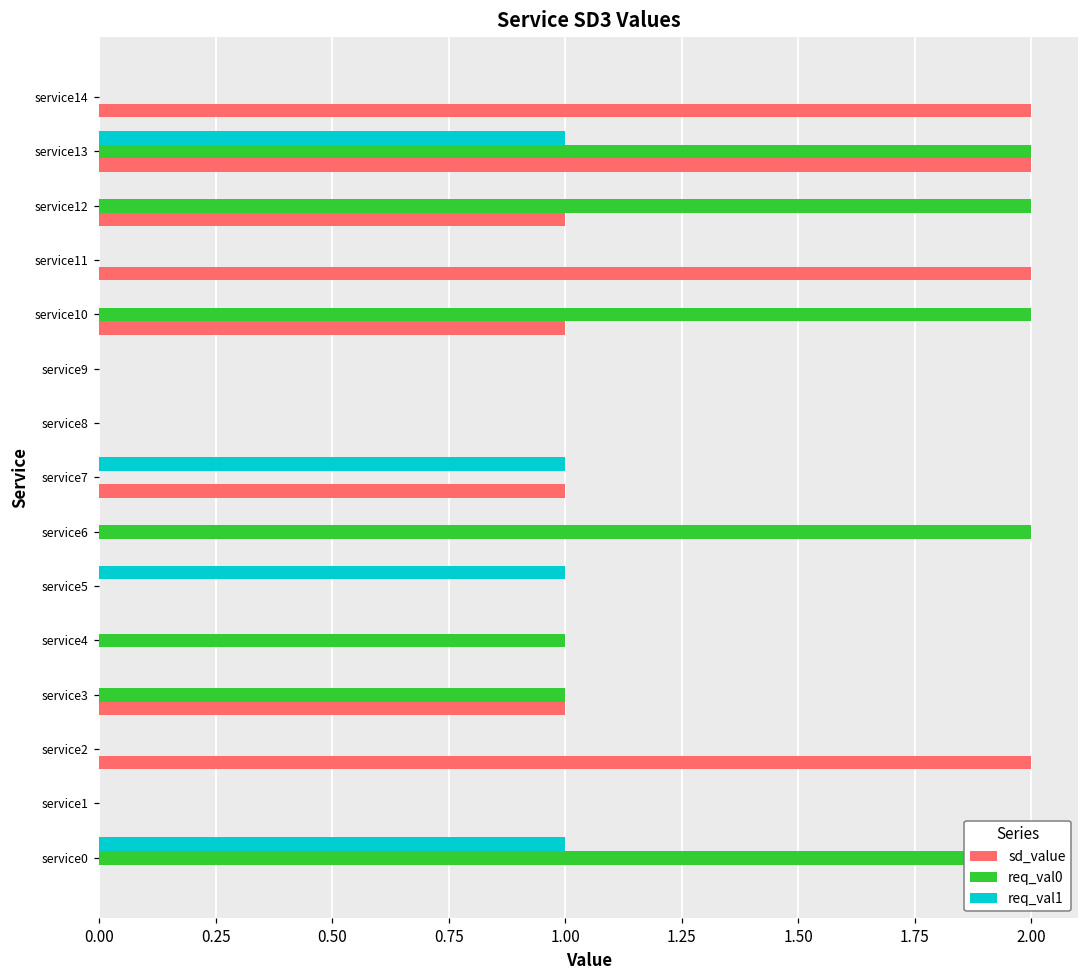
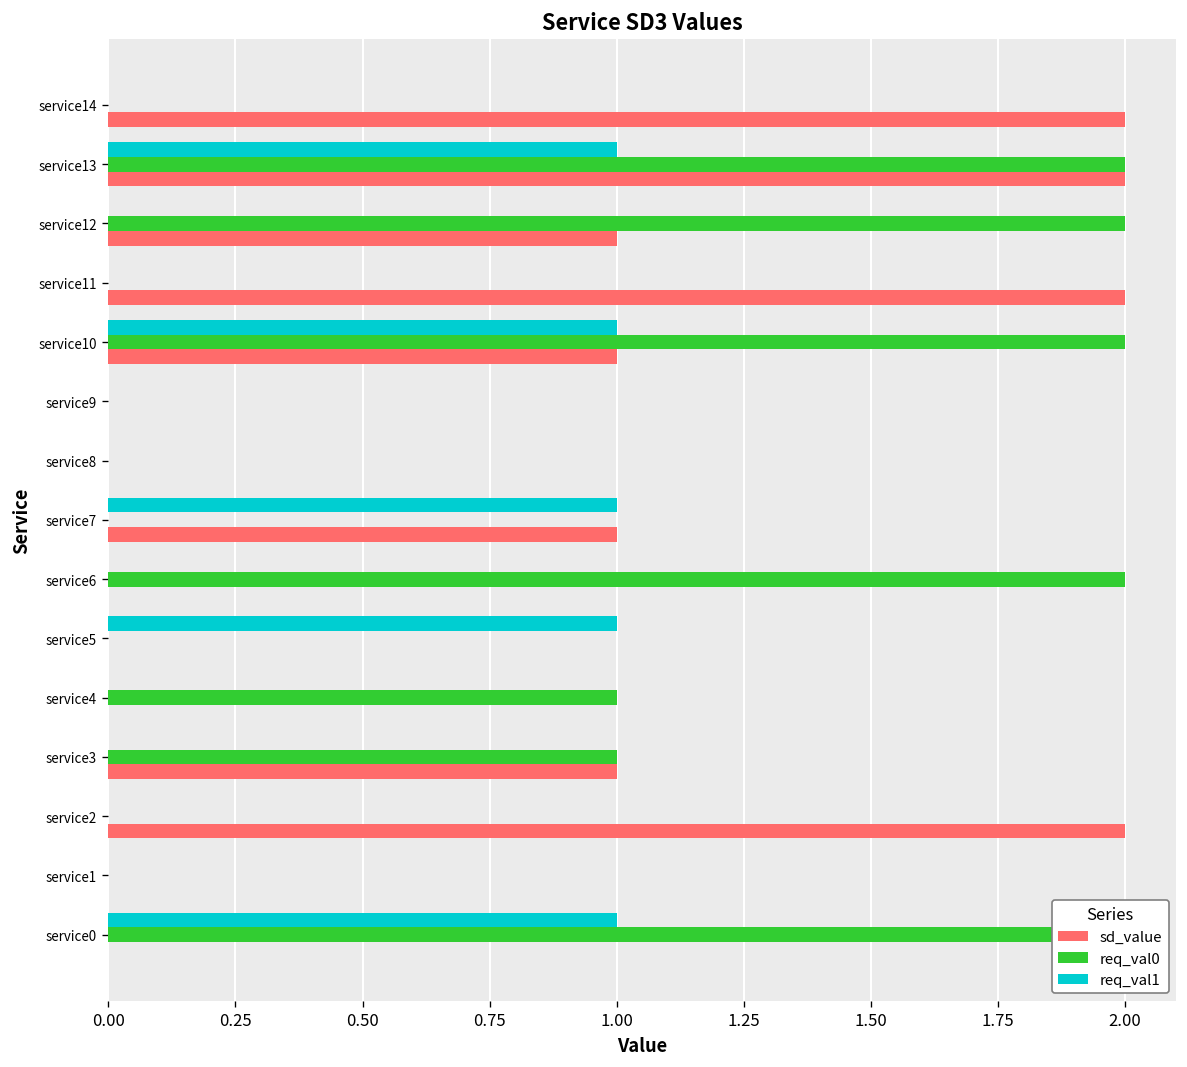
  {
    "sd_value": {
      "service14": 2,
      "service13": 2,
      "service12": 1,
      "service11": 2,
      "service10": 1,
      "service9": 0,
      "service8": 0,
      "service7": 1,
      "service6": 0,
      "service5": 0,
      "service4": 0,
      "service3": 1,
      "service2": 2,
      "service1": 0,
      "service0": 0
    },
    "req_val0": {
      "service14": 0,
      "service13": 2,
      "service12": 2,
      "service11": 0,
      "service10": 2,
      "service9": 0,
      "service8": 0,
      "service7": 0,
      "service6": 2,
      "service5": 0,
      "service4": 1,
      "service3": 1,
      "service2": 0,
      "service1": 0
    },
    "req_val1": {
      "service14": 0,
      "service13": 1,
      "service12": 0,
      "service11": 0,
-     "service10": 0,
+     "service10": 1,
      "service9": 0,
      "service8": 0,
      "service7": 1,
      "service6": 0,
      "service5": 1,
      "service4": 0,
      "service3": 0,
      "service2": 0,
      "service1": 0,
      "service0": 1
    }
  }
